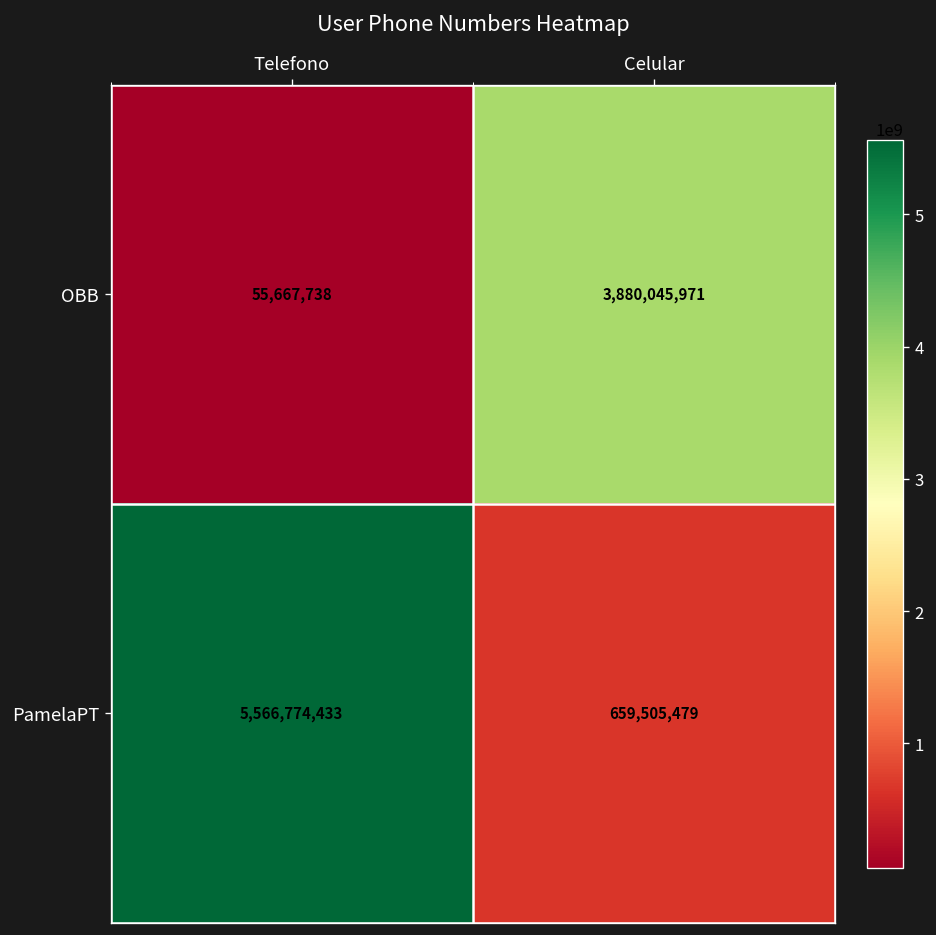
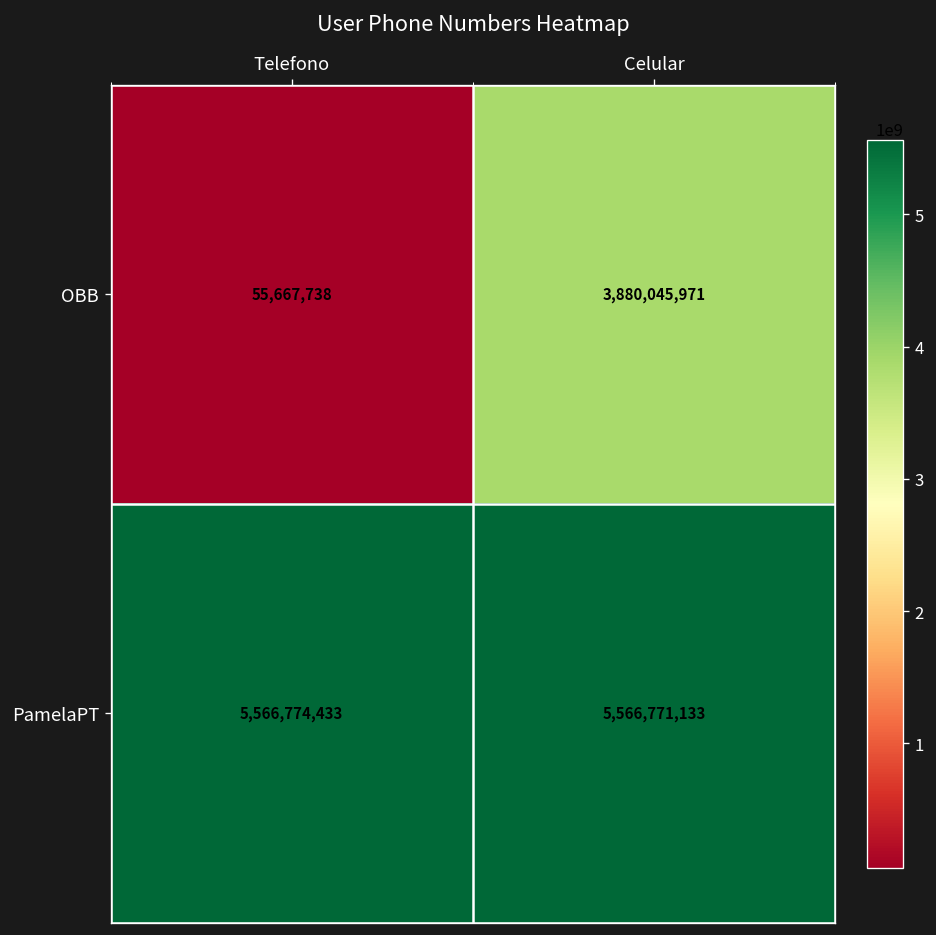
  {
    "OBB": {
      "Telefono": "55,667,738",
      "Celular": "3,880,045,971"
    },
    "PamelaPT": {
      "Telefono": "5,566,774,433",
-     "Celular": "659,505,479"
+     "Celular": "5,566,771,133"
    }
  }
